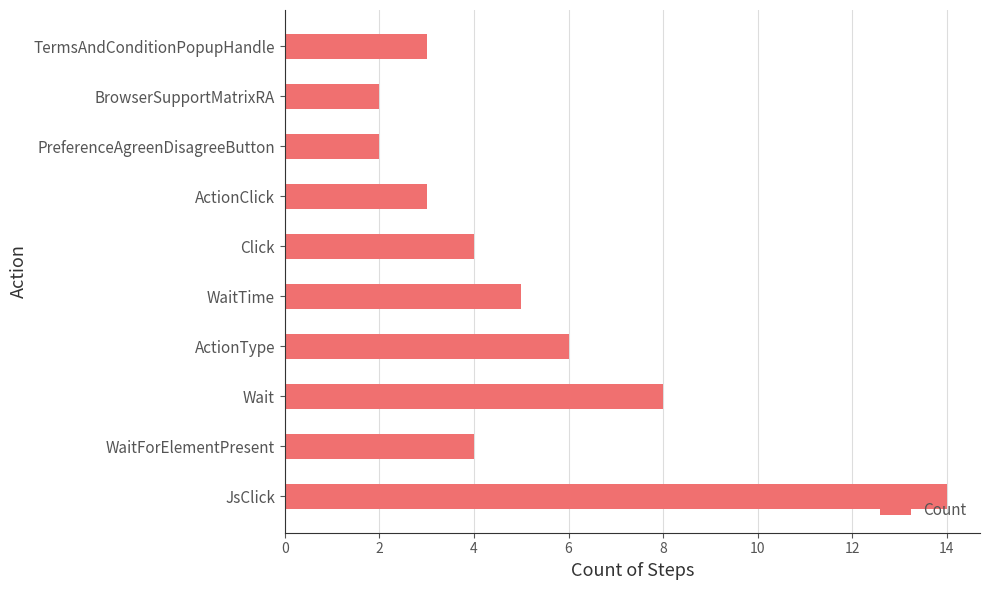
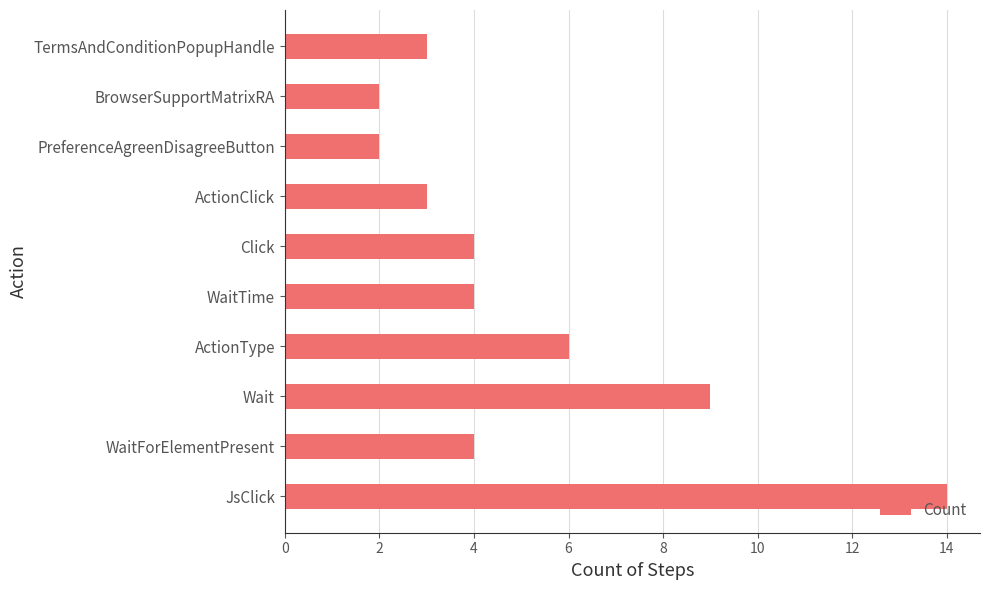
  {
    "TermsAndConditionPopupHandle": 3,
    "BrowserSupportMatrixRA": 2,
    "PreferenceAgreenDisagreeButton": 2,
    "ActionClick": 3,
    "Click": 4,
-   "WaitTime": 5,
+   "WaitTime": 4,
    "ActionType": 6,
-   "Wait": 8,
+   "Wait": 9,
    "WaitForElementPresent": 4,
    "JsClick": 14
  }
